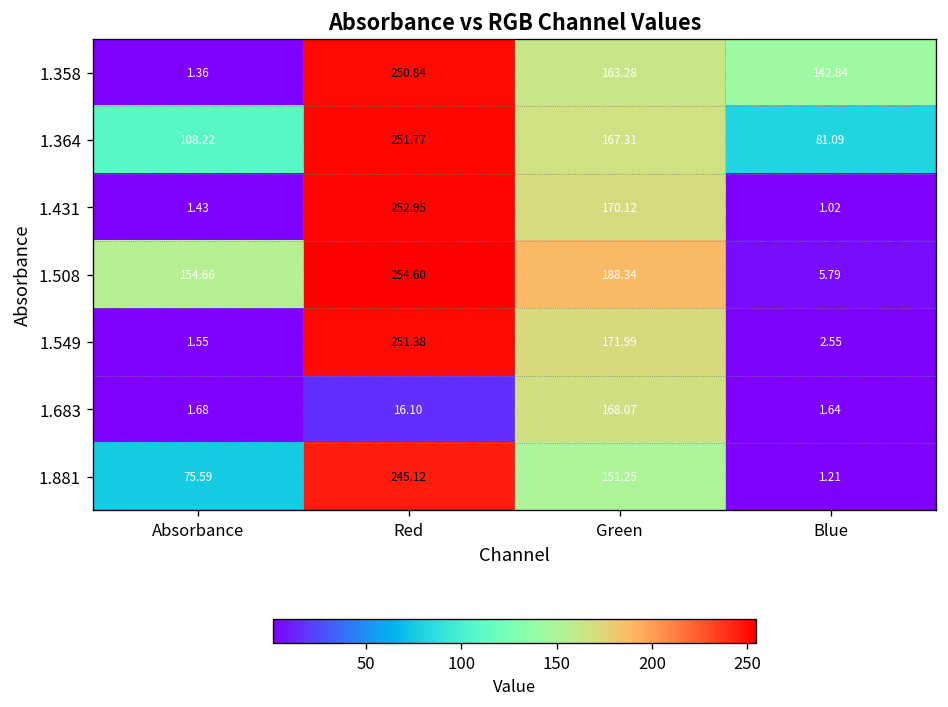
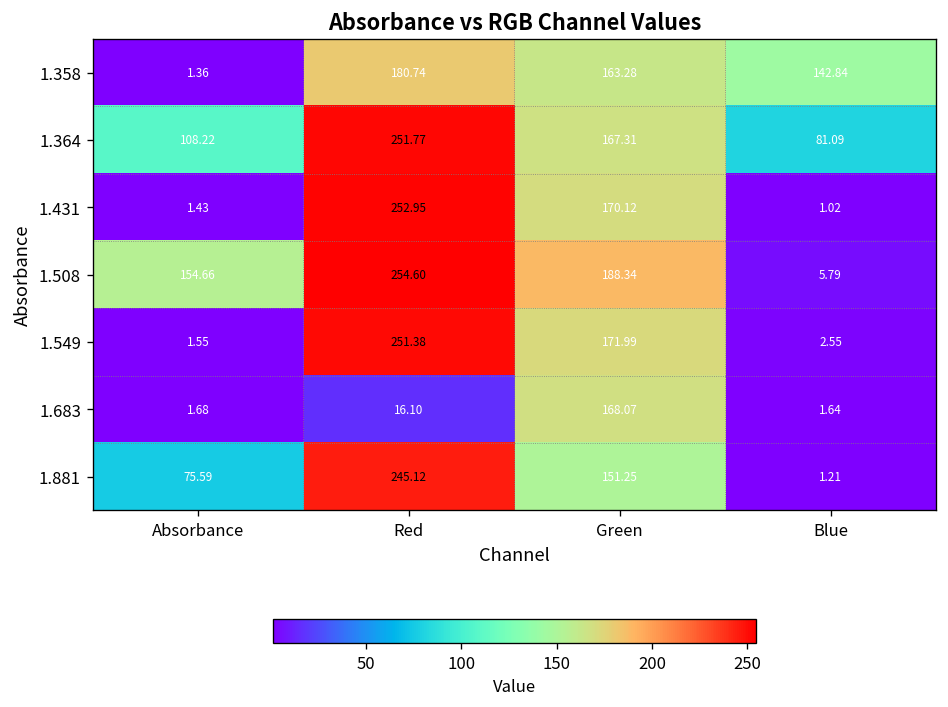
  {
    "1.358": {
      "Absorbance": 1.36,
-     "Red": 250.84,
+     "Red": 180.74,
      "Green": 163.28,
      "Blue": 142.84
    },
    "1.364": {
      "Absorbance": 108.22,
      "Red": 251.77,
      "Green": 167.31,
      "Blue": 81.09
    },
    "1.431": {
      "Absorbance": 1.43,
      "Red": 252.95,
      "Green": 170.12,
      "Blue": 1.02
    },
    "1.508": {
      "Absorbance": 154.66,
      "Red": 254.60,
      "Green": 188.34,
      "Blue": 5.79
    },
    "1.549": {
      "Absorbance": 1.55,
      "Red": 251.38,
      "Green": 171.99,
      "Blue": 2.55
    },
    "1.683": {
      "Absorbance": 1.68,
      "Red": 16.10,
      "Green": 168.07,
      "Blue": 1.64
    },
    "1.881": {
      "Absorbance": 75.59,
      "Red": 245.12,
      "Green": 151.25,
      "Blue": 1.21
    }
  }
